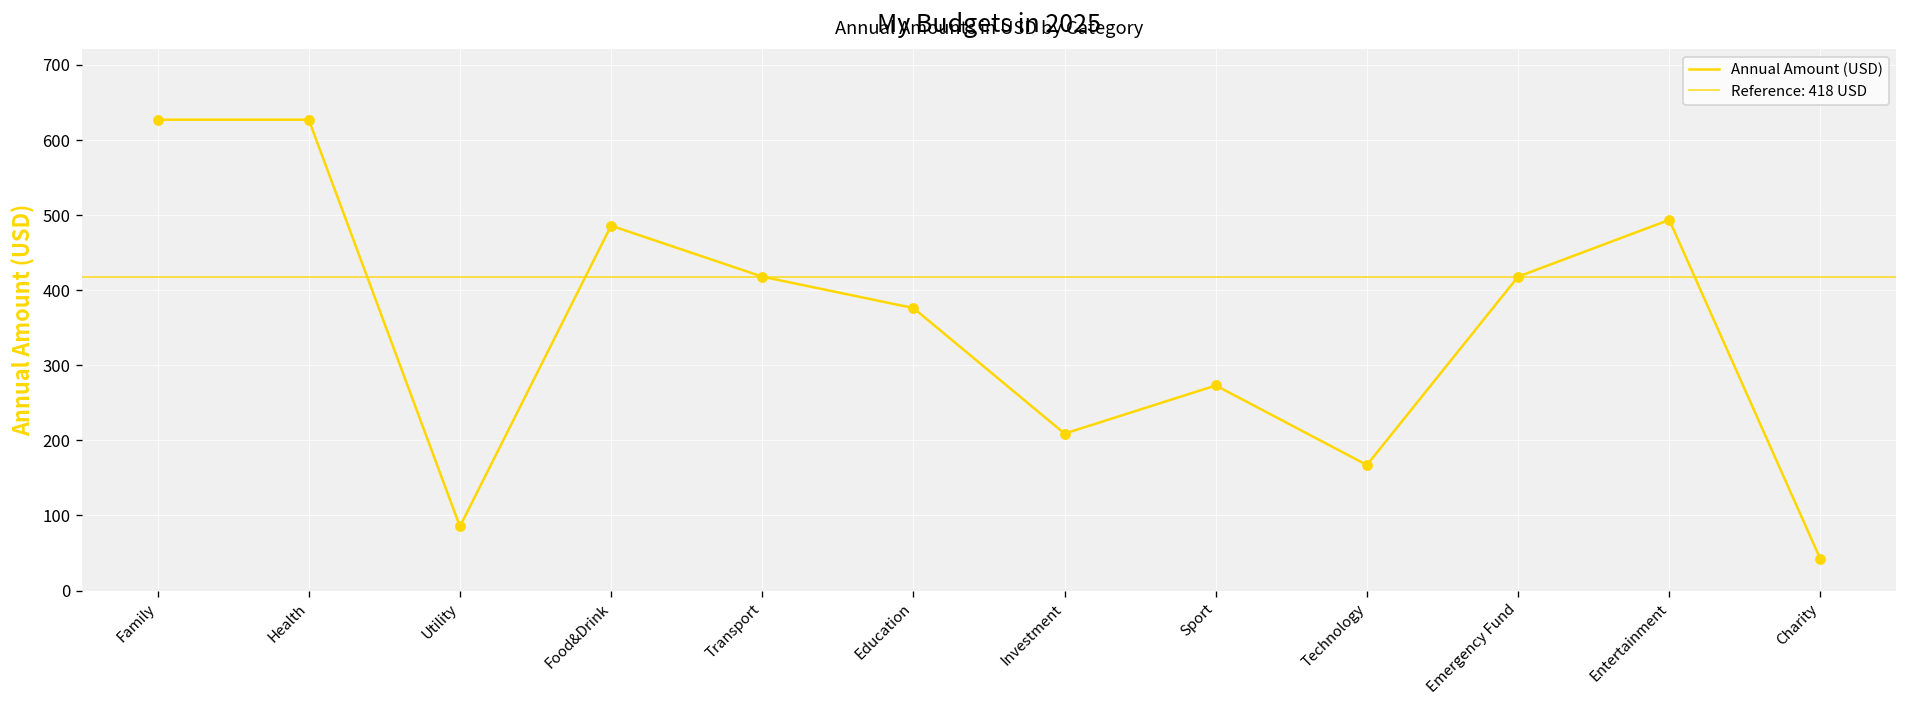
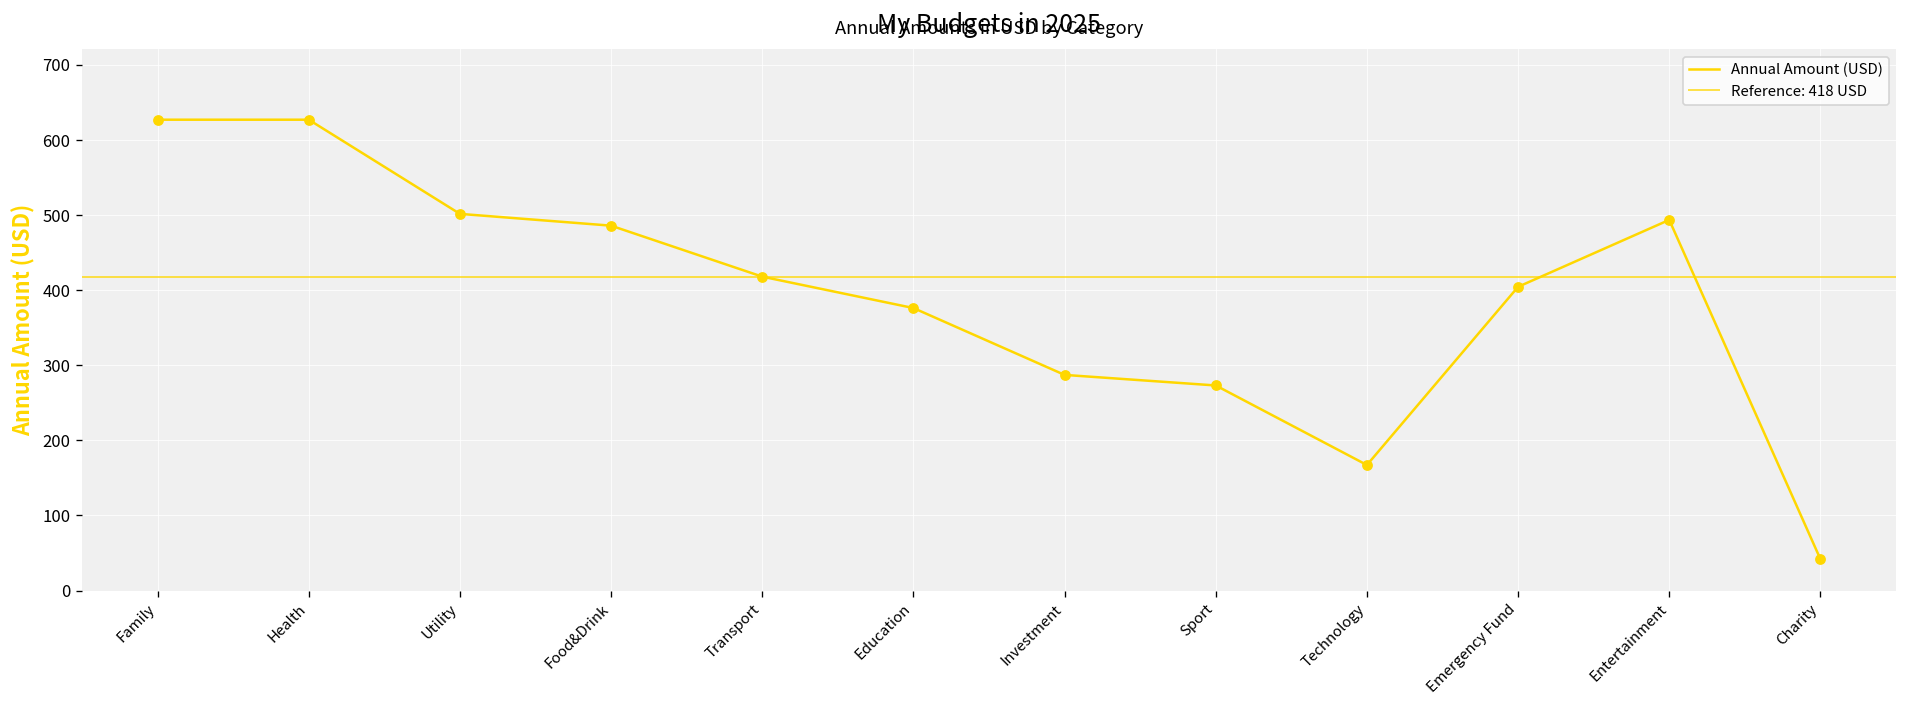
  {
    "Family": 630,
    "Health": 630,
-   "Utility": 90,
+   "Utility": 500,
    "Food&Drink": 490,
    "Transport": 420,
    "Education": 380,
-   "Investment": 210,
+   "Investment": 290,
    "Sport": 270,
    "Technology": 170,
-   "Emergency Fund": 420,
+   "Emergency Fund": 400,
    "Entertainment": 490,
    "Charity": 40
  }
